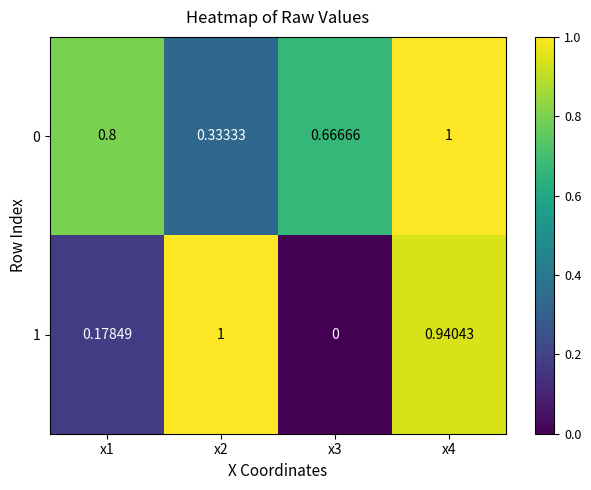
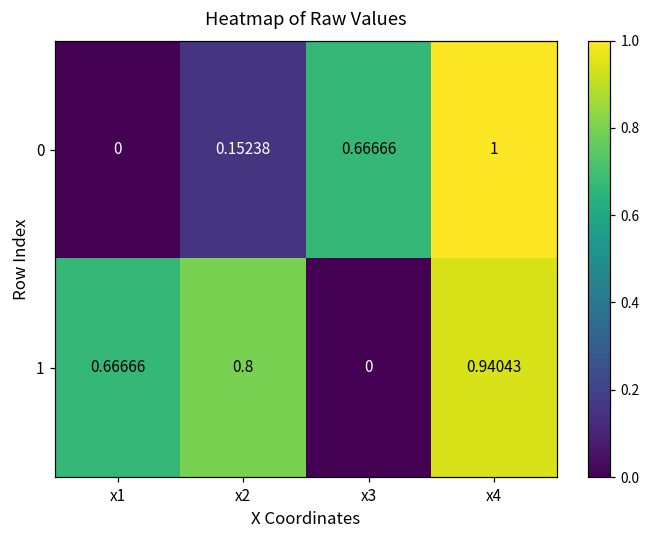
  {
    "0": {
-     "x1": 0.8,
-     "x2": 0.33333,
+     "x1": 0,
+     "x2": 0.15238,
      "x3": 0.66666,
      "x4": 1
    },
    "1": {
-     "x1": 0.17849,
-     "x2": 1,
+     "x1": 0.66666,
+     "x2": 0.8,
      "x3": 0,
      "x4": 0.94043
    }
  }
